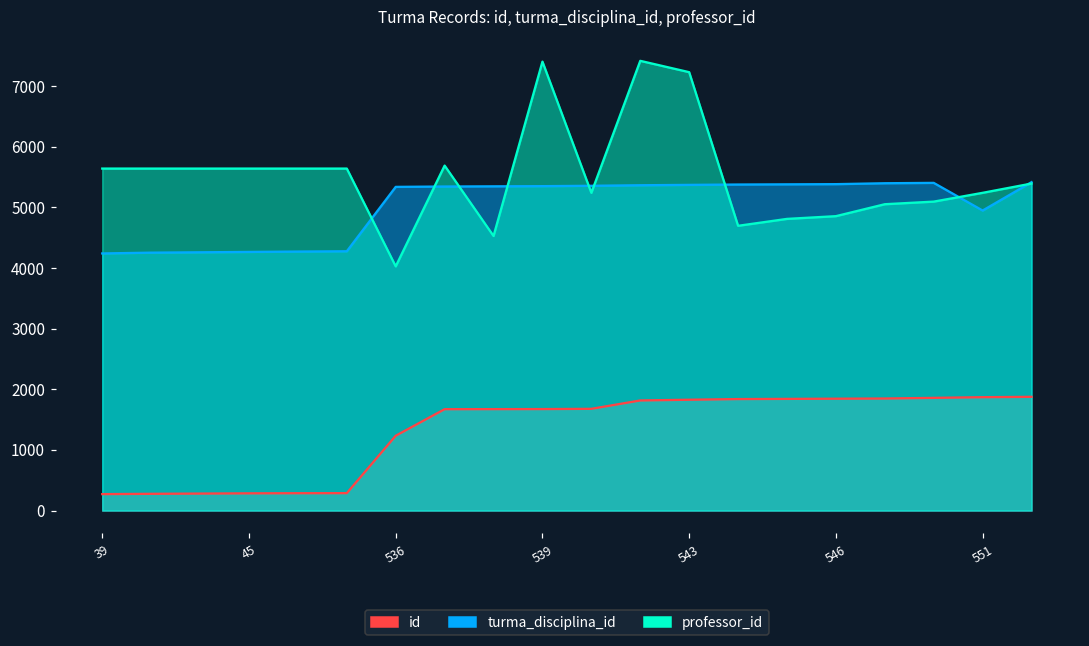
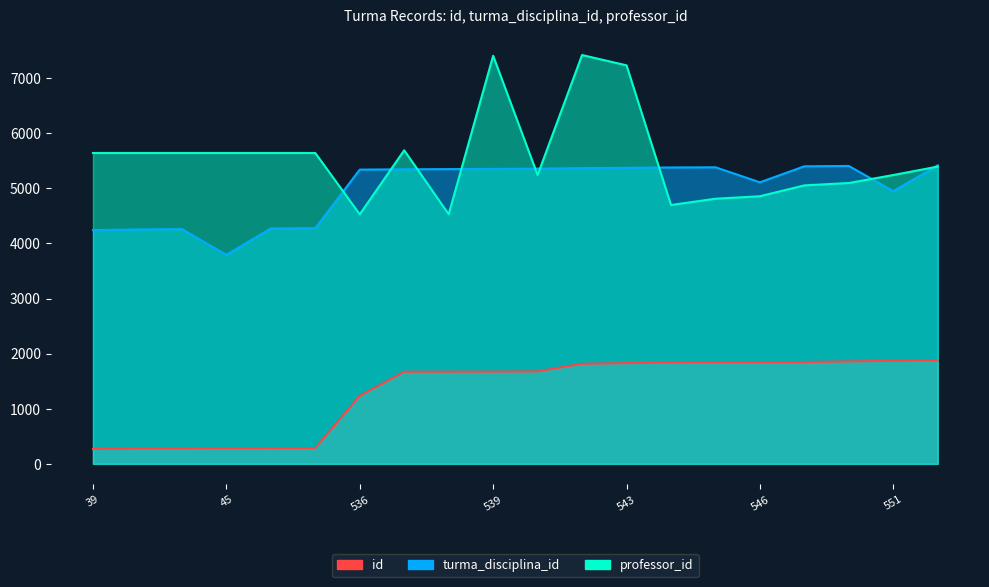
  {
    "id": {
      "39": 300,
      "45": 300,
      "536": 1200,
      "539": 1700,
      "543": 1800,
      "546": 1800,
      "551": 1900
    },
    "turma_disciplina_id": {
      "39": 4200,
-     "45": 4300,
+     "45": 3800,
      "536": 5300,
      "539": 5400,
      "543": 5400,
-     "546": 5400,
+     "546": 5100,
      "551": 4900
    },
    "professor_id": {
      "39": 5600,
      "45": 5600,
-     "536": 4000,
+     "536": 4500,
      "539": 7400,
      "543": 7200,
      "546": 4900,
      "551": 5200
    }
  }
